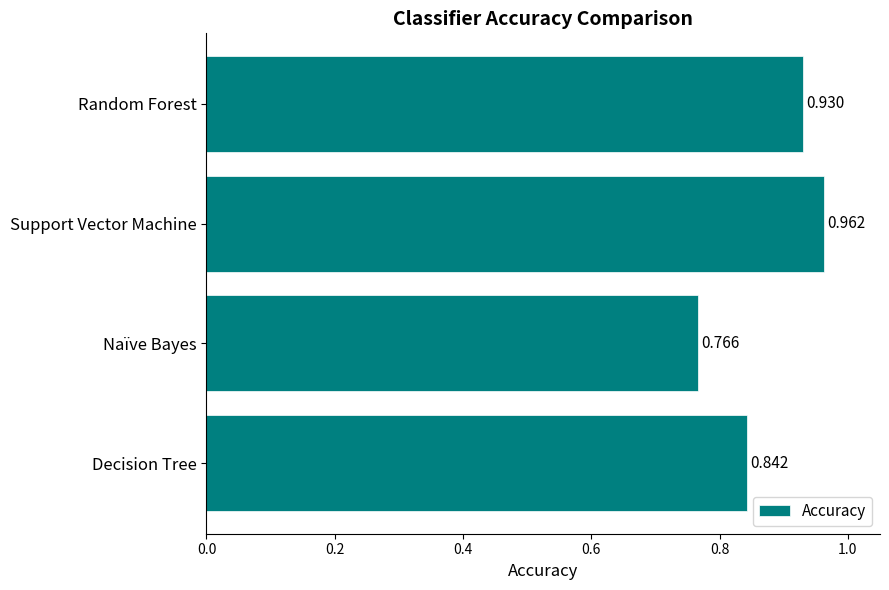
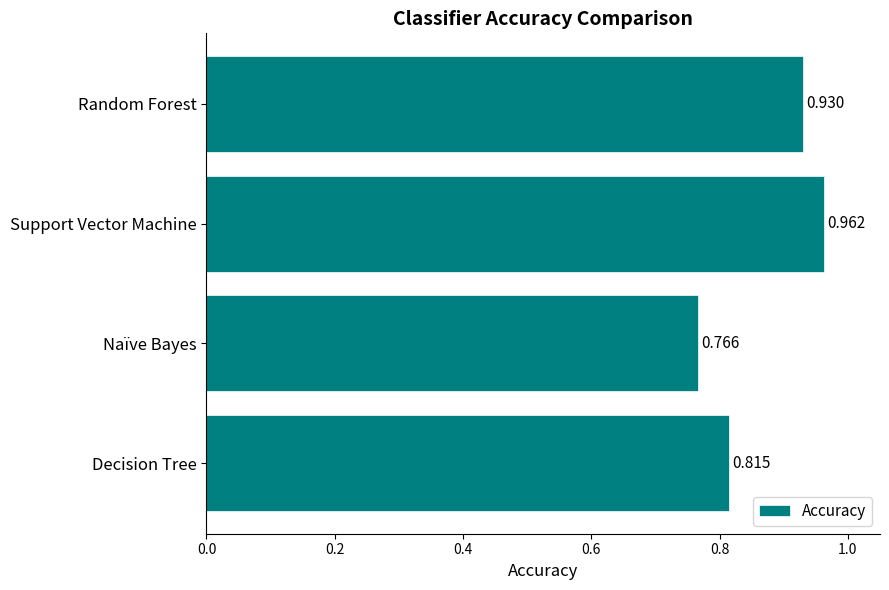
  {
    "Random Forest": 0.930,
    "Support Vector Machine": 0.962,
    "Naïve Bayes": 0.766,
-   "Decision Tree": 0.842
+   "Decision Tree": 0.815
  }
